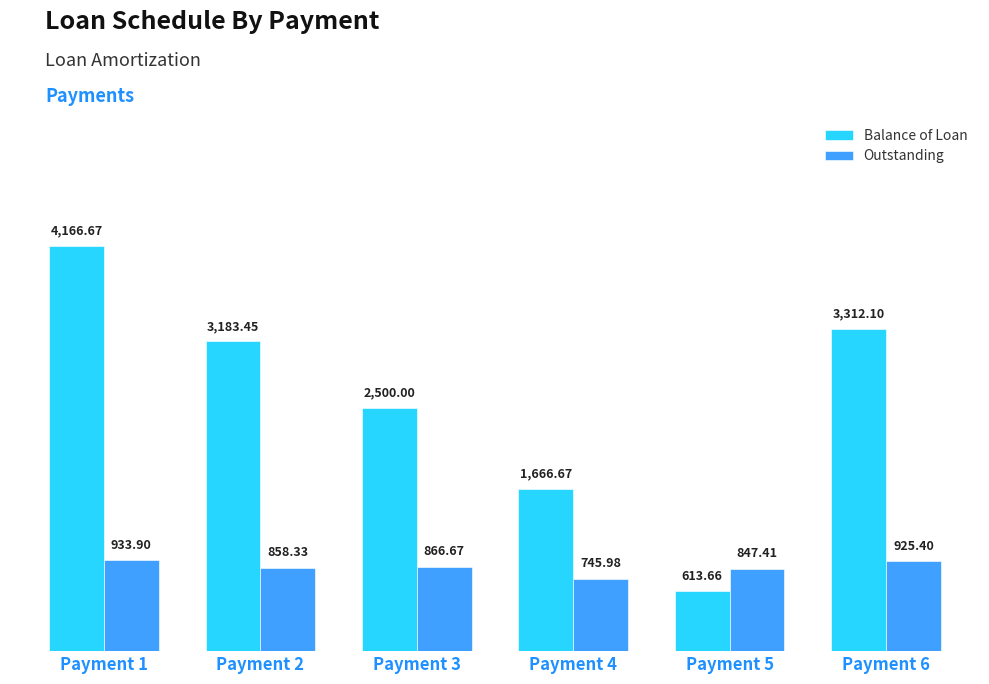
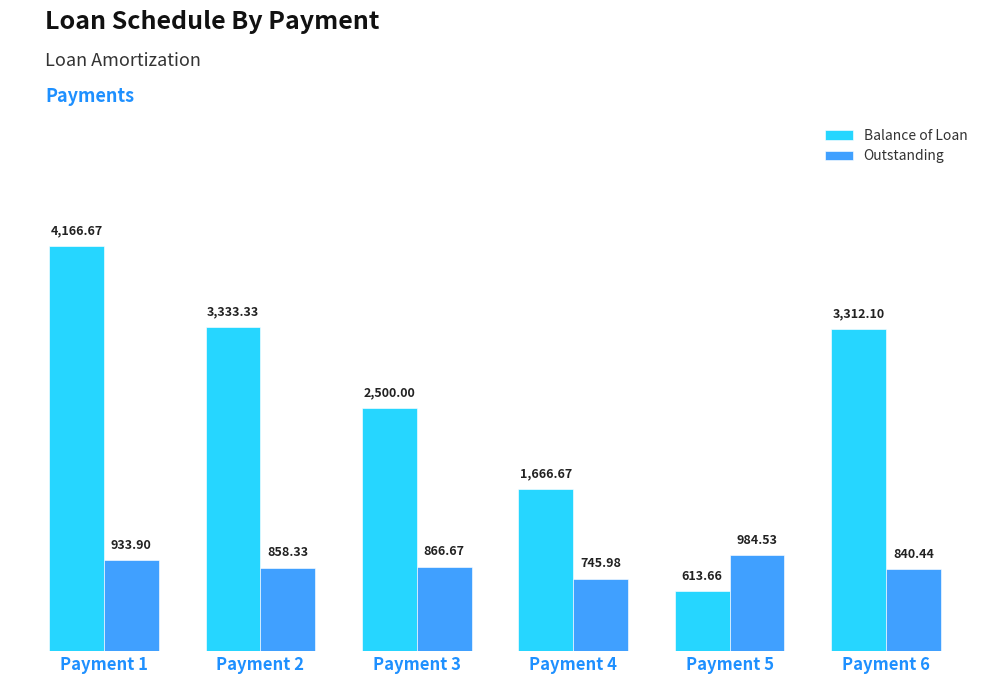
  {
    "Balance of Loan": {
      "Payment 1": "4,166.67",
-     "Payment 2": "3,183.45",
+     "Payment 2": "3,333.33",
      "Payment 3": "2,500.00",
      "Payment 4": "1,666.67",
      "Payment 5": "613.66",
      "Payment 6": "3,312.10"
    },
    "Outstanding": {
      "Payment 1": "933.90",
      "Payment 2": "858.33",
      "Payment 3": "866.67",
      "Payment 4": "745.98",
-     "Payment 5": "847.41",
-     "Payment 6": "925.40"
+     "Payment 5": "984.53",
+     "Payment 6": "840.44"
    }
  }
